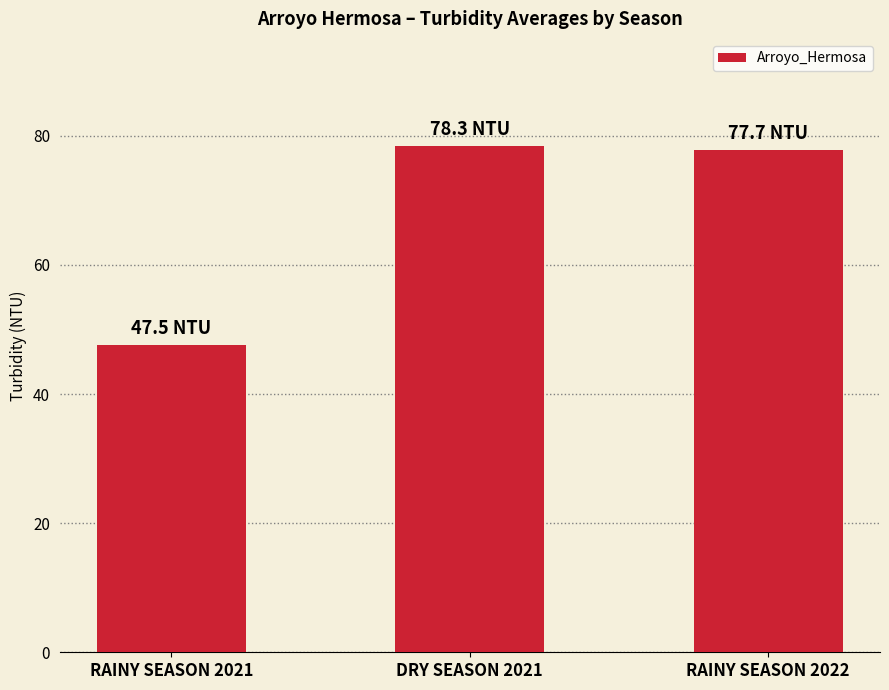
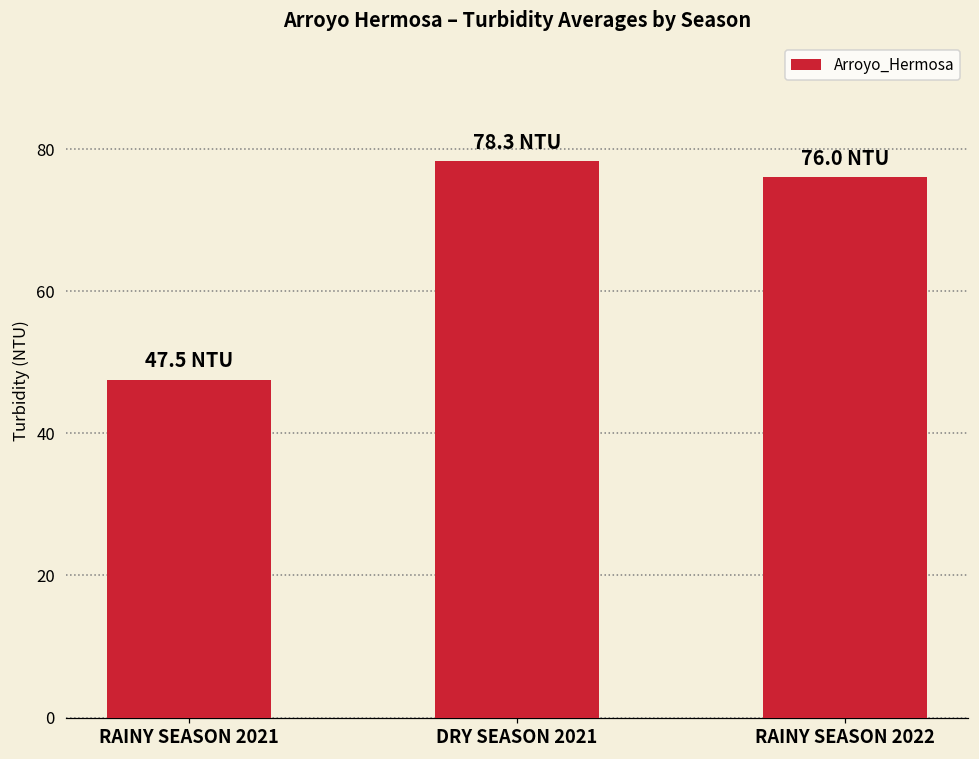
  {
    "RAINY SEASON 2021": 47.5,
    "DRY SEASON 2021": 78.3,
-   "RAINY SEASON 2022": 77.7
+   "RAINY SEASON 2022": 76.0
  }
